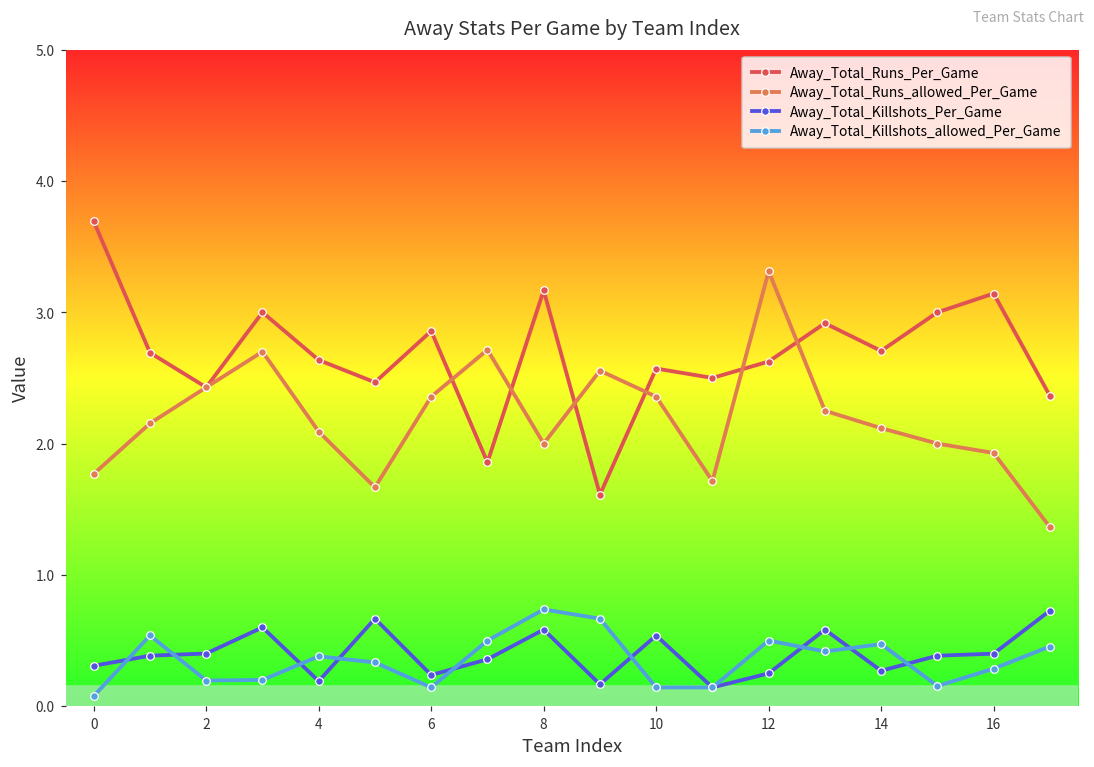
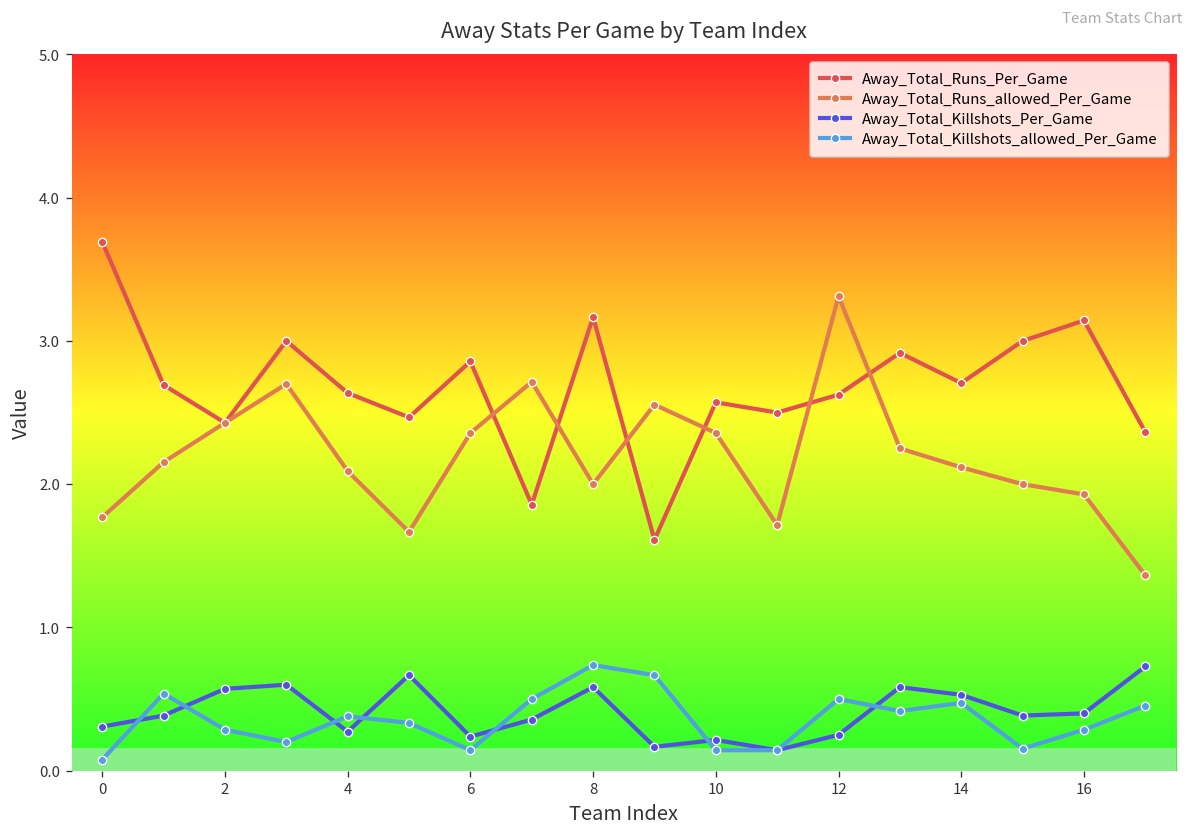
  {
    "Away_Total_Killshots_Per_Game": {
      "0": 0.31,
-     "2": 0.40,
-     "4": 0.19,
+     "2": 0.57,
+     "4": 0.27,
      "6": 0.24,
      "8": 0.58,
-     "10": 0.54,
+     "10": 0.21,
      "12": 0.25,
-     "14": 0.27,
+     "14": 0.53,
      "16": 0.40
    },
    "Away_Total_Killshots_allowed_Per_Game": {
-     "2": 0.20,
+     "2": 0.29,
      "4": 0.38,
      "8": 0.74,
      "12": 0.50,
      "14": 0.47,
      "16": 0.29
    }
  }
